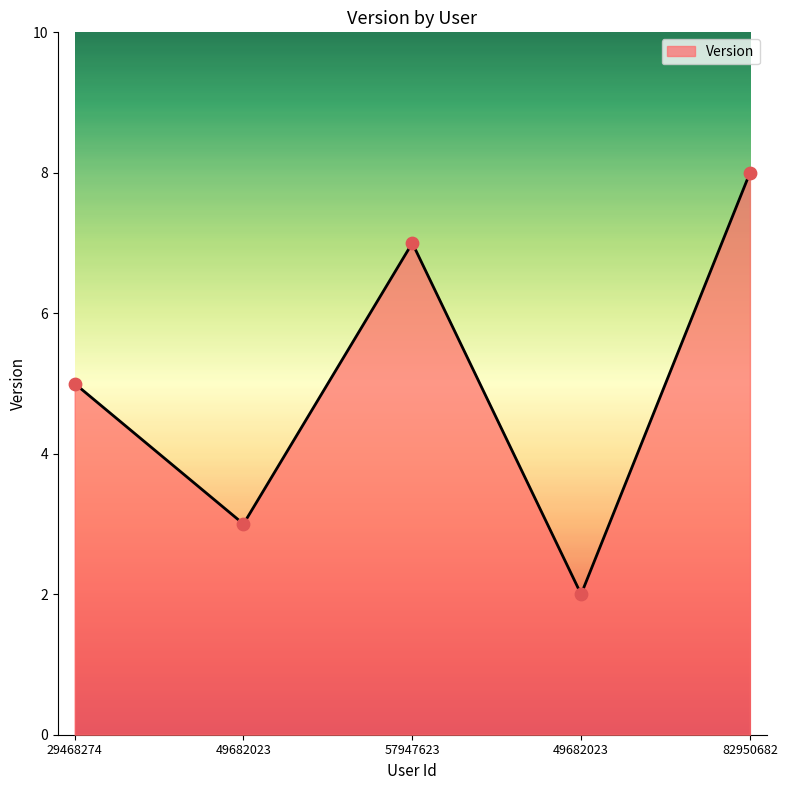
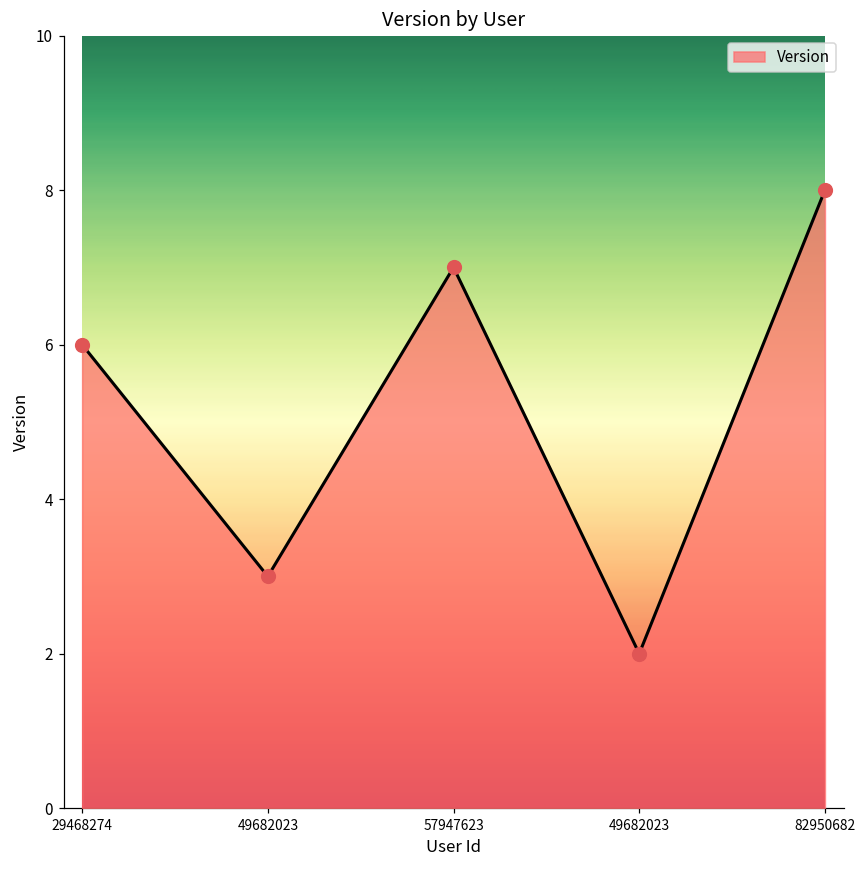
  {
-   "29468274": 5,
+   "29468274": 6,
    "57947623": 7,
    "82950682": 8
  }
